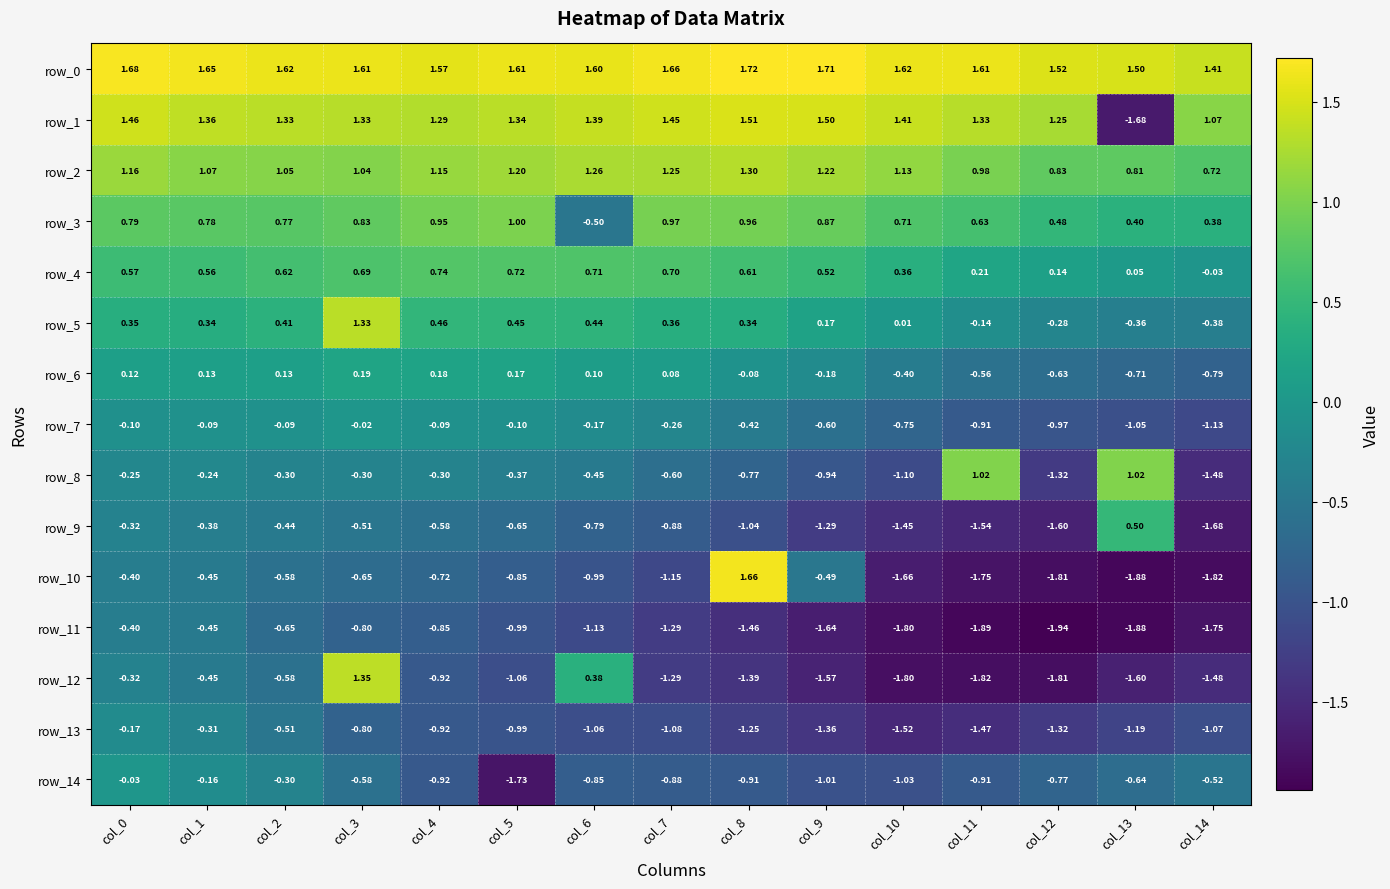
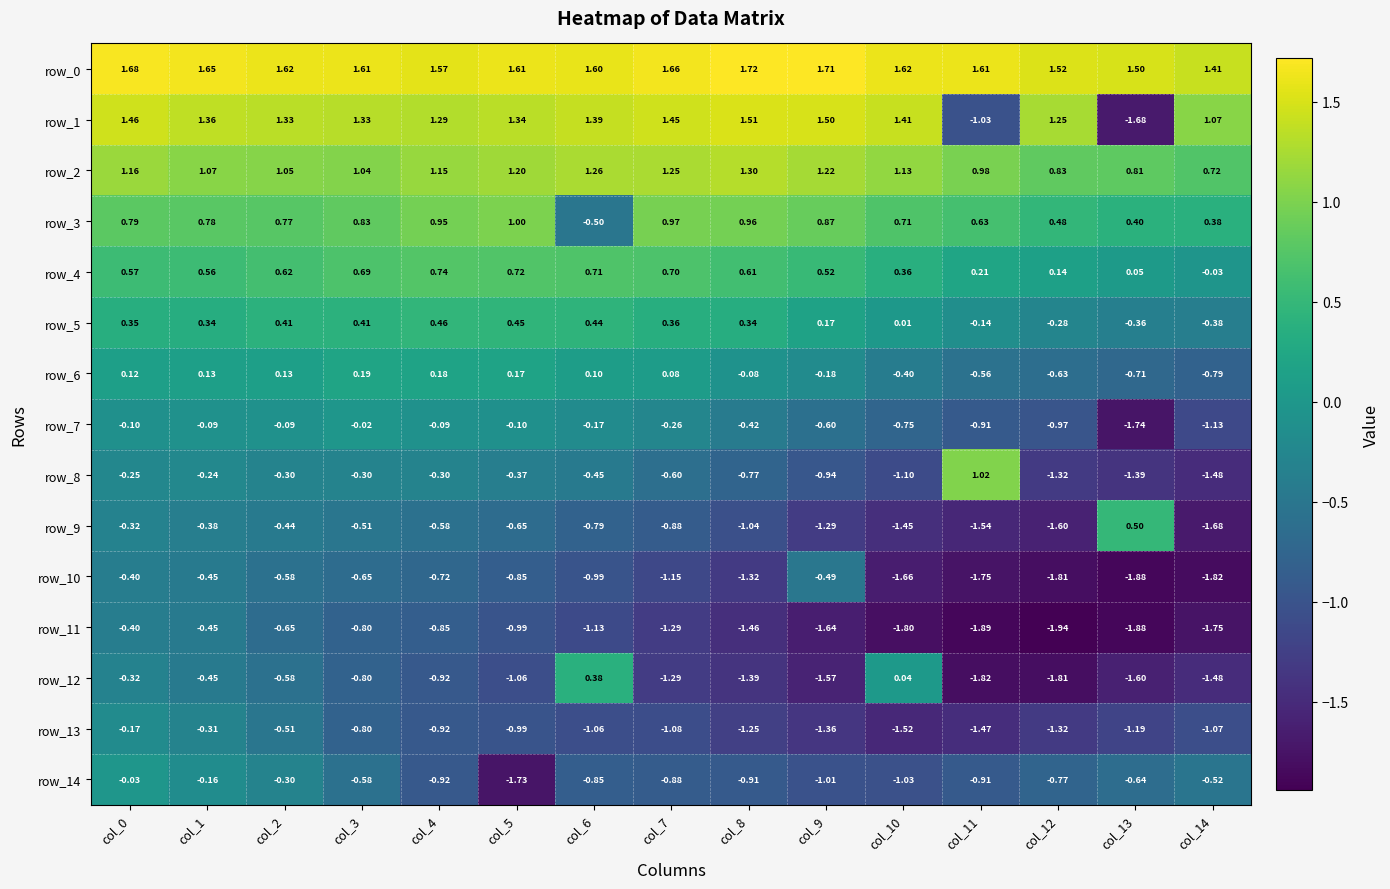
  {
    "row_1": {
      "col_0": 1.46,
      "col_1": 1.36,
      "col_2": 1.33,
      "col_3": 1.33,
      "col_4": 1.29,
      "col_5": 1.34,
      "col_6": 1.39,
      "col_7": 1.45,
      "col_8": 1.51,
      "col_9": 1.50,
      "col_10": 1.41,
-     "col_11": 1.33,
+     "col_11": -1.03,
      "col_12": 1.25,
      "col_13": -1.68,
      "col_14": 1.07
    },
    "row_5": {
      "col_0": 0.35,
      "col_1": 0.34,
      "col_2": 0.41,
-     "col_3": 1.33,
+     "col_3": 0.41,
      "col_4": 0.46,
      "col_5": 0.45,
      "col_6": 0.44,
      "col_7": 0.36,
      "col_8": 0.34,
      "col_9": 0.17,
      "col_10": 0.01,
      "col_11": -0.14,
      "col_12": -0.28,
      "col_13": -0.36,
      "col_14": -0.38
    },
    "row_7": {
      "col_0": -0.10,
      "col_1": -0.09,
      "col_2": -0.09,
      "col_3": -0.02,
      "col_4": -0.09,
      "col_5": -0.10,
      "col_6": -0.17,
      "col_7": -0.26,
      "col_8": -0.42,
      "col_9": -0.60,
      "col_10": -0.75,
      "col_11": -0.91,
      "col_12": -0.97,
-     "col_13": -1.05,
+     "col_13": -1.74,
      "col_14": -1.13
    },
    "row_8": {
      "col_0": -0.25,
      "col_1": -0.24,
      "col_2": -0.30,
      "col_3": -0.30,
      "col_4": -0.30,
      "col_5": -0.37,
      "col_6": -0.45,
      "col_7": -0.60,
      "col_8": -0.77,
      "col_9": -0.94,
      "col_10": -1.10,
      "col_11": 1.02,
      "col_12": -1.32,
-     "col_13": 1.02,
+     "col_13": -1.39,
      "col_14": -1.48
    },
    "row_10": {
      "col_0": -0.40,
      "col_1": -0.45,
      "col_2": -0.58,
      "col_3": -0.65,
      "col_4": -0.72,
      "col_5": -0.85,
      "col_6": -0.99,
      "col_7": -1.15,
-     "col_8": 1.66,
+     "col_8": -1.32,
      "col_9": -0.49,
      "col_10": -1.66,
      "col_11": -1.75,
      "col_12": -1.81,
      "col_13": -1.88,
      "col_14": -1.82
    },
    "row_12": {
      "col_0": -0.32,
      "col_1": -0.45,
      "col_2": -0.58,
-     "col_3": 1.35,
+     "col_3": -0.80,
      "col_4": -0.92,
      "col_5": -1.06,
      "col_6": 0.38,
      "col_7": -1.29,
      "col_8": -1.39,
      "col_9": -1.57,
-     "col_10": -1.80,
+     "col_10": 0.04,
      "col_11": -1.82,
      "col_12": -1.81,
      "col_13": -1.60,
      "col_14": -1.48
    }
  }
